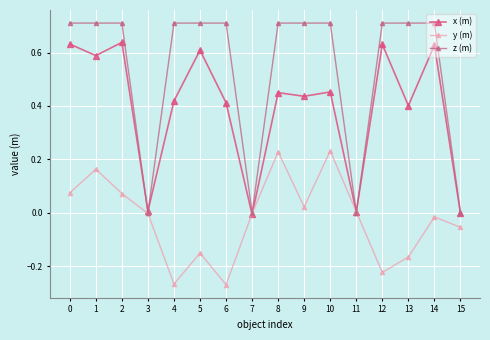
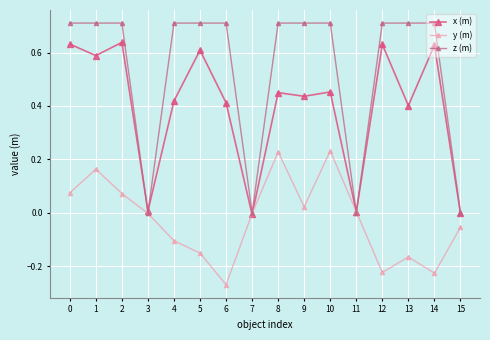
  {
    "y (m)": {
      "0": 0.07,
      "1": 0.16,
      "2": 0.07,
-     "4": -0.27,
+     "4": -0.11,
      "5": -0.15,
      "6": -0.27,
      "8": 0.23,
      "9": 0.02,
      "10": 0.23,
      "12": -0.22,
      "13": -0.17,
-     "14": -0.02,
+     "14": -0.23,
      "15": -0.05
    }
  }
